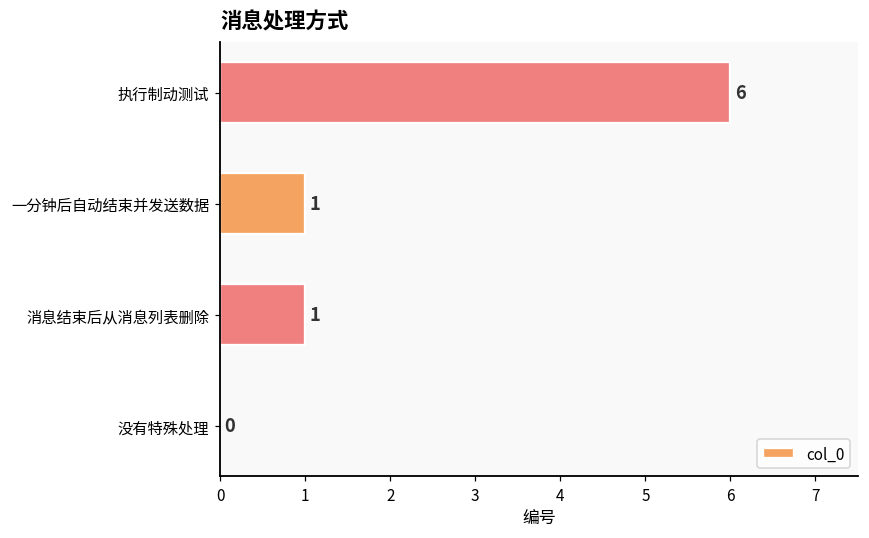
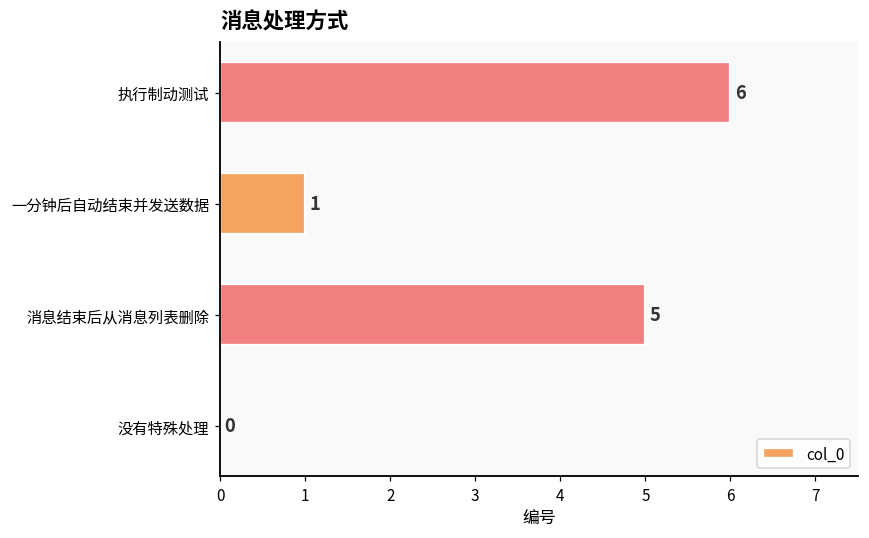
  {
    "执行制动测试": 6,
    "一分钟后自动结束并发送数据": 1,
-   "消息结束后从消息列表删除": 1,
+   "消息结束后从消息列表删除": 5,
    "没有特殊处理": 0
  }
